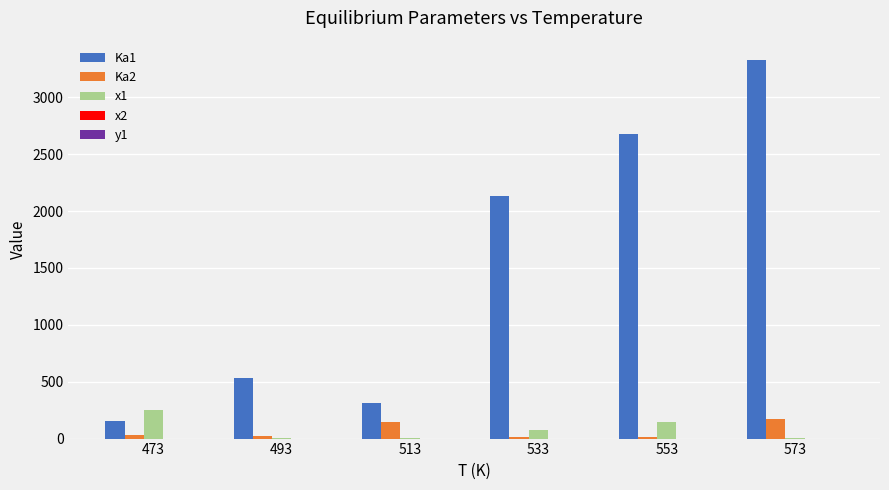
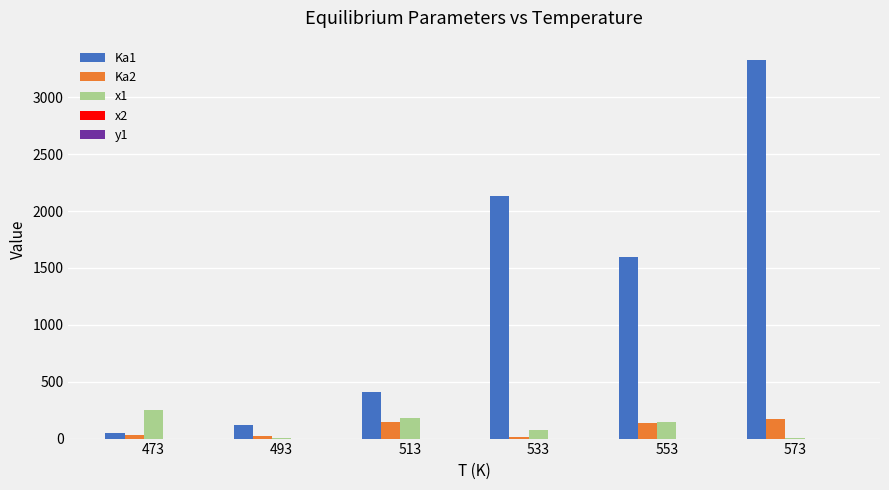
  {
    "Ka1": {
-     "473": 150,
-     "493": 540,
-     "513": 310,
+     "473": 50,
+     "493": 120,
+     "513": 410,
      "533": 2130,
-     "553": 2680,
+     "553": 1600,
      "573": 3330
    },
    "Ka2": {
      "473": 30,
      "513": 140,
-     "553": 10,
+     "553": 140,
      "573": 170
    },
    "x1": {
      "473": 250,
-     "513": 0,
+     "513": 180,
      "533": 80,
      "553": 140
    }
  }
